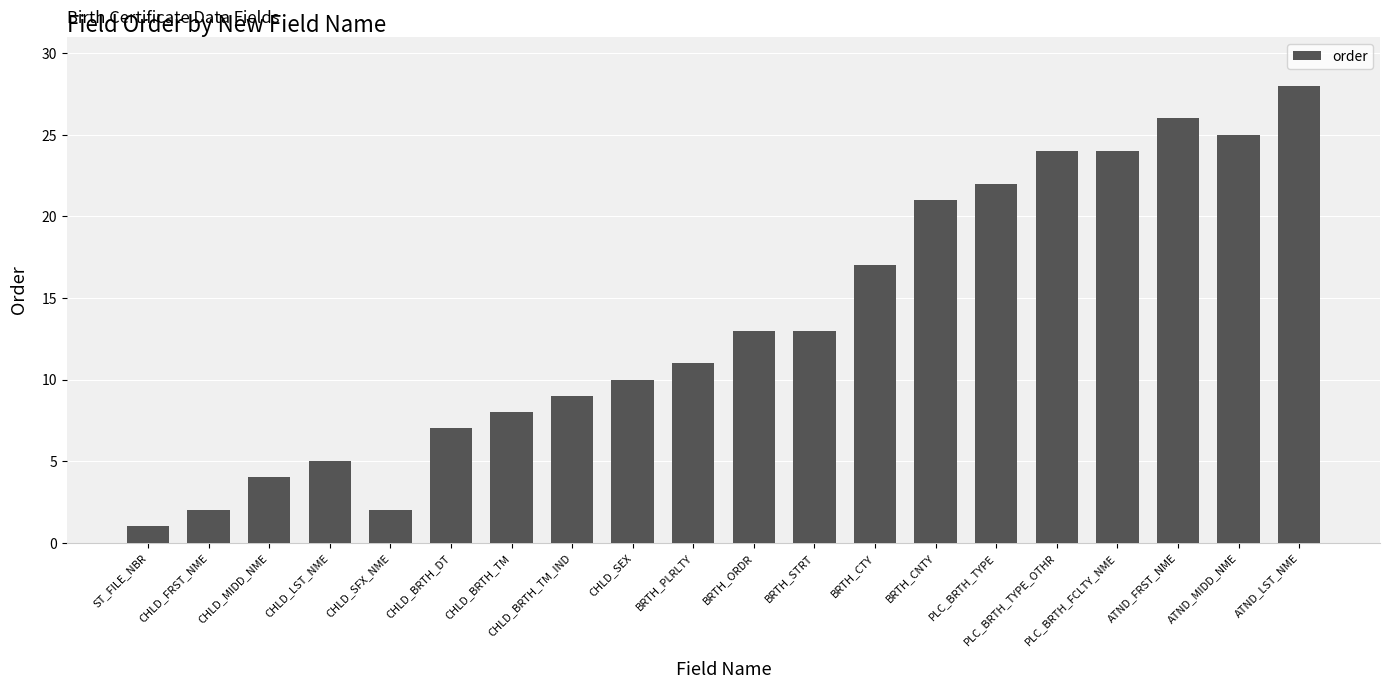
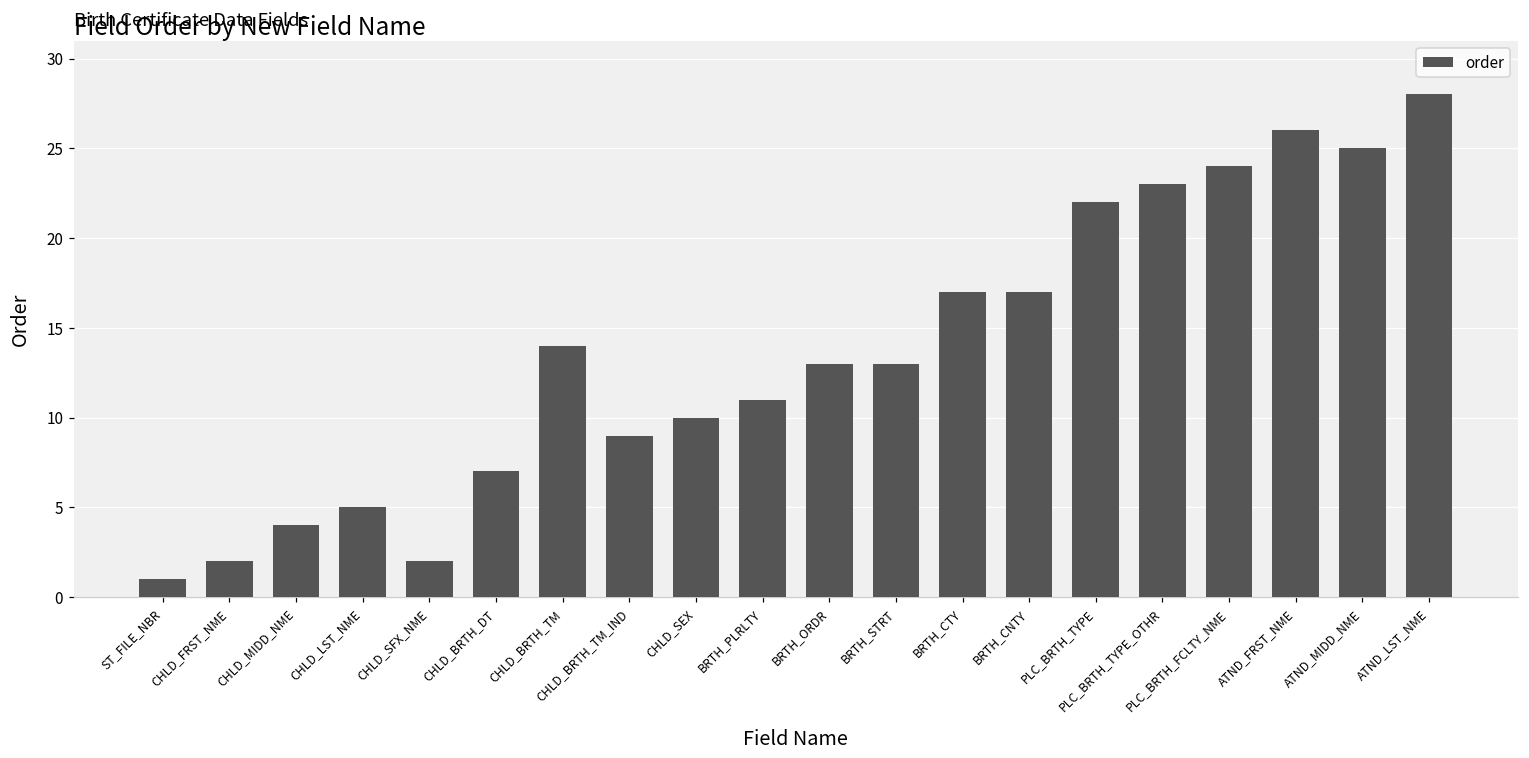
  {
    "ST_FILE_NBR": 1,
    "CHLD_FRST_NME": 2,
    "CHLD_MIDD_NME": 4,
    "CHLD_LST_NME": 5,
    "CHLD_SFX_NME": 2,
    "CHLD_BRTH_DT": 7,
-   "CHLD_BRTH_TM": 8,
+   "CHLD_BRTH_TM": 14,
    "CHLD_BRTH_TM_IND": 9,
    "CHLD_SEX": 10,
    "BRTH_PLRLTY": 11,
    "BRTH_ORDR": 13,
    "BRTH_STRT": 13,
    "BRTH_CTY": 17,
-   "BRTH_CNTY": 21,
+   "BRTH_CNTY": 17,
    "PLC_BRTH_TYPE": 22,
-   "PLC_BRTH_TYPE_OTHR": 24,
+   "PLC_BRTH_TYPE_OTHR": 23,
    "PLC_BRTH_FCLTY_NME": 24,
    "ATND_FRST_NME": 26,
    "ATND_MIDD_NME": 25,
    "ATND_LST_NME": 28
  }
